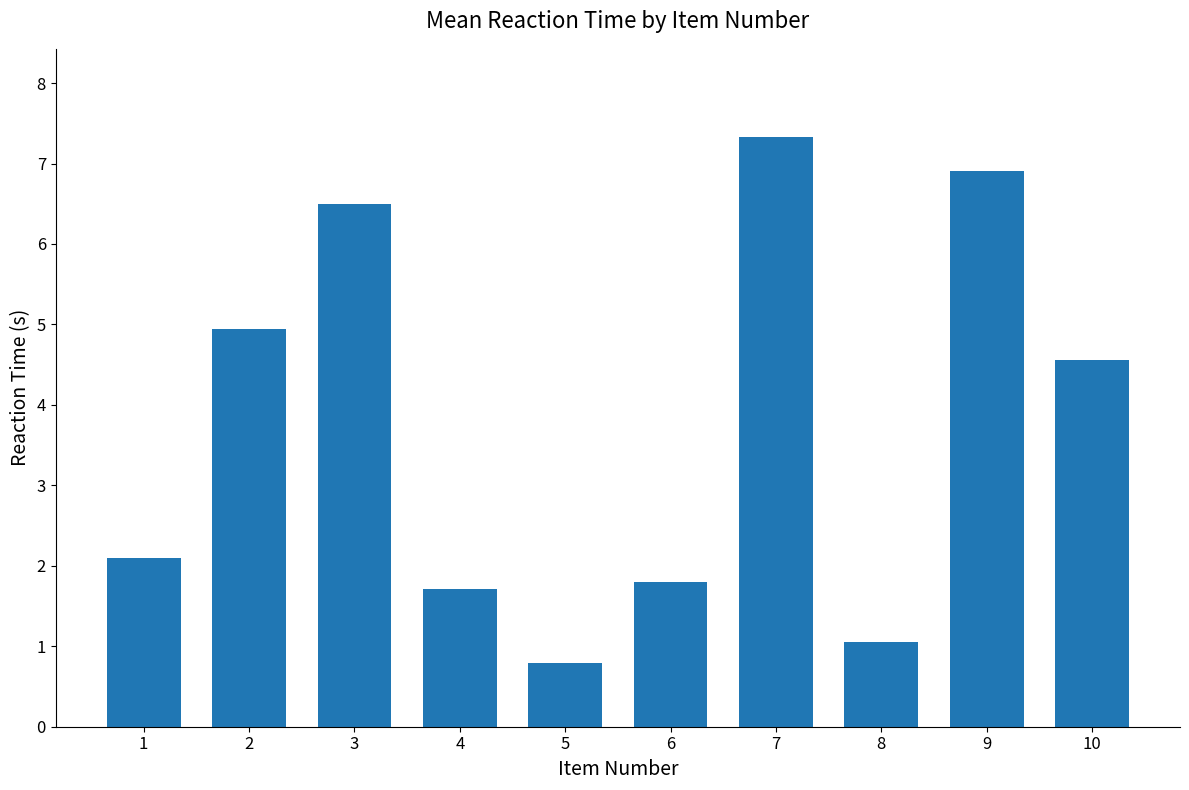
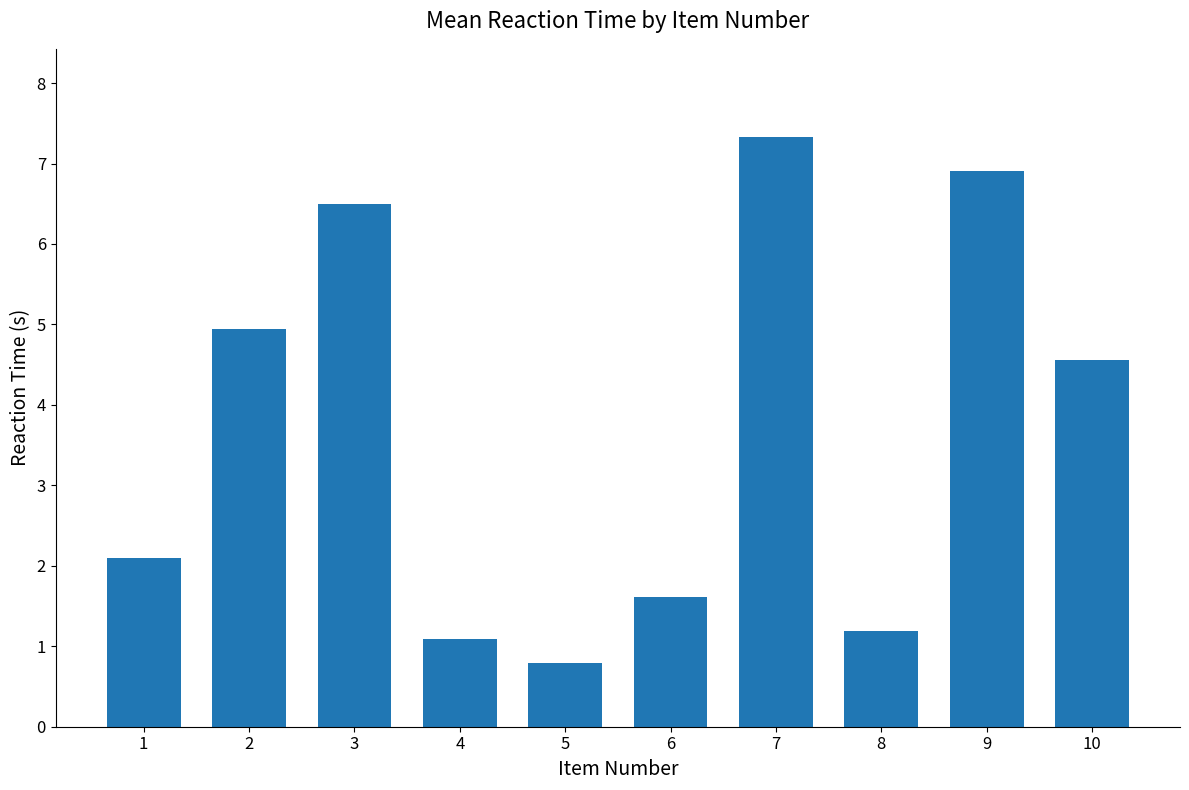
  {
    "1": 2.1,
    "2": 4.9,
    "3": 6.5,
-   "4": 1.7,
+   "4": 1.1,
    "5": 0.8,
-   "6": 1.8,
+   "6": 1.6,
    "7": 7.3,
-   "8": 1.1,
+   "8": 1.2,
    "9": 6.9,
    "10": 4.6
  }
